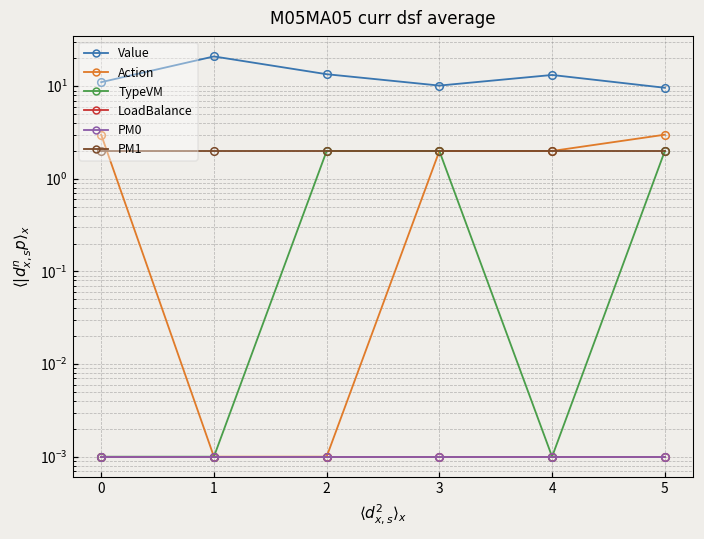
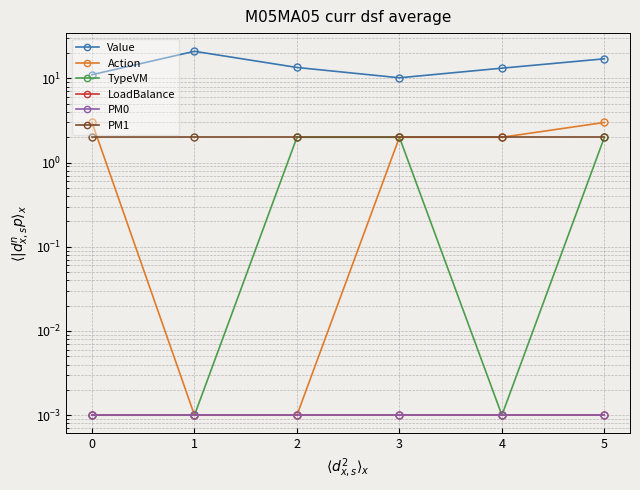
  {
    "Value": {
      "1": 21,
      "2": 13,
      "3": 10,
      "4": 13,
-     "5": 10
+     "5": 17
    },
    "Action": {
      "5": 3
    },
    "PM0": {
      "3": 0.0010,
      "5": 0.0010
    },
    "PM1": {
      "0": 2,
      "1": 2
    }
  }
